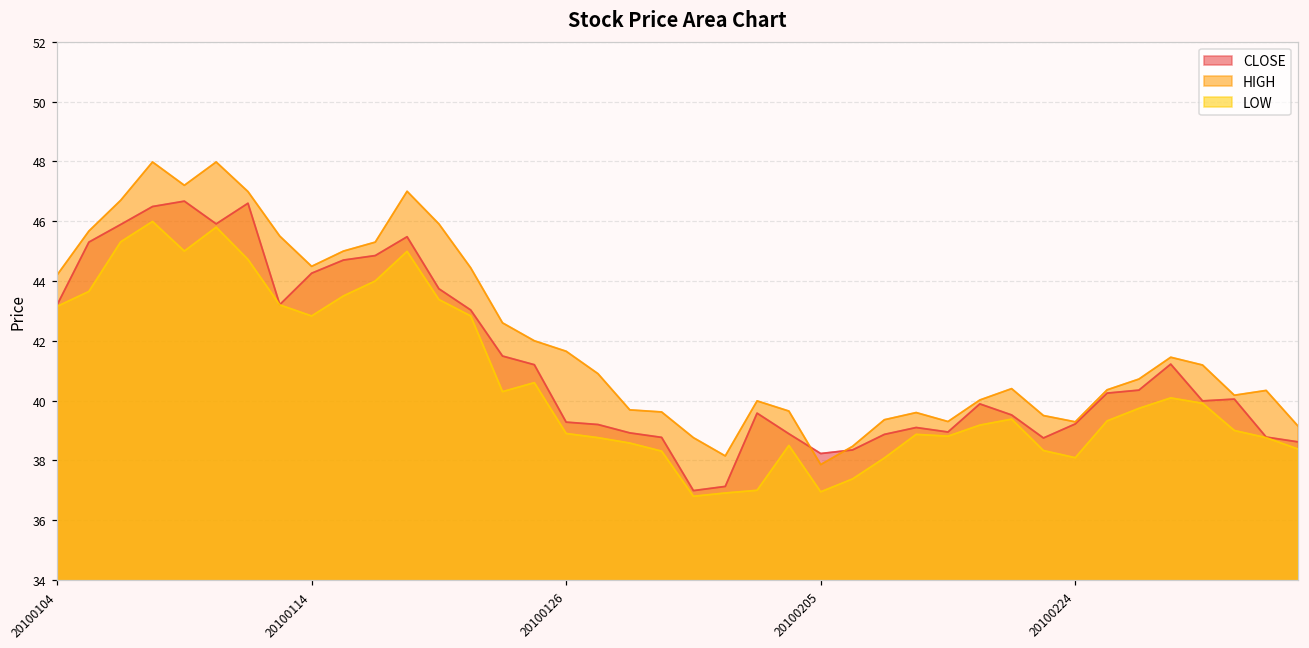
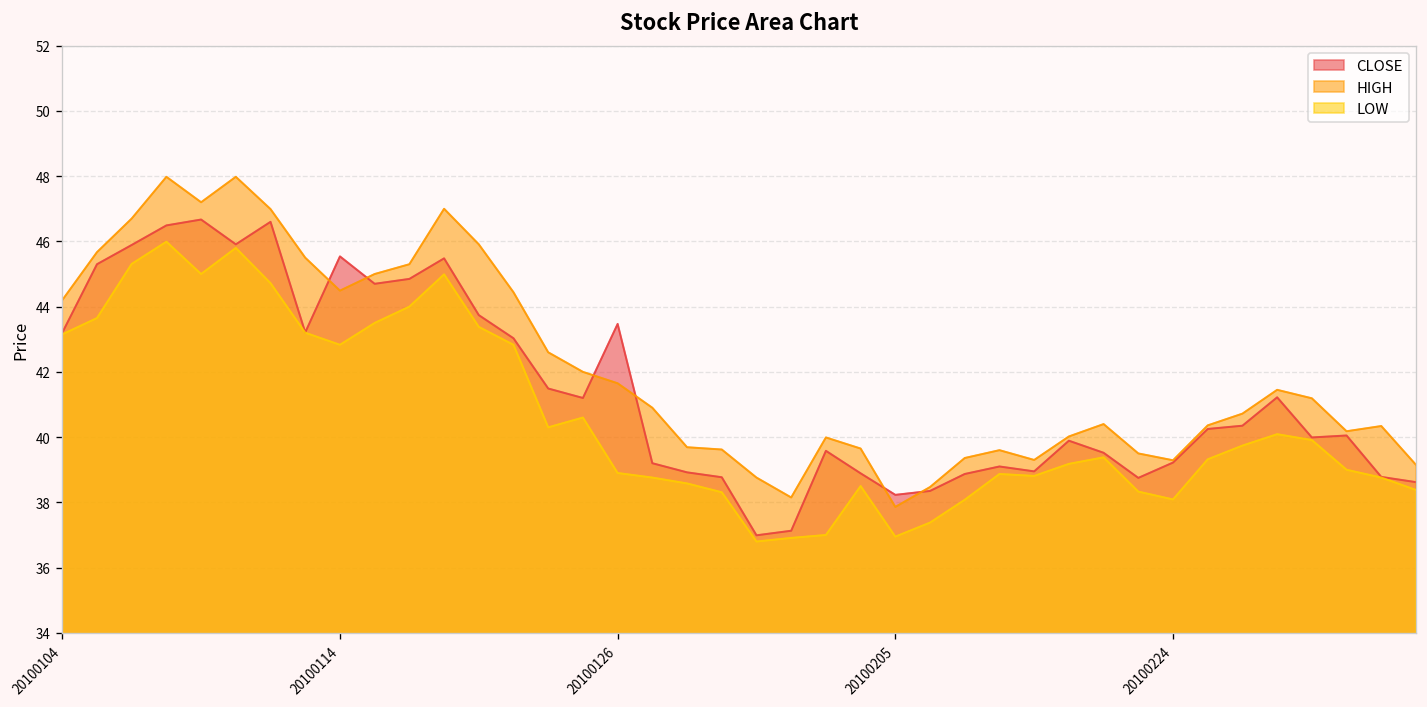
  {
    "CLOSE": {
-     "20100114": 44.3,
-     "20100126": 39.3,
+     "20100114": 45.5,
+     "20100126": 43.5,
      "20100205": 38.2
    }
  }
